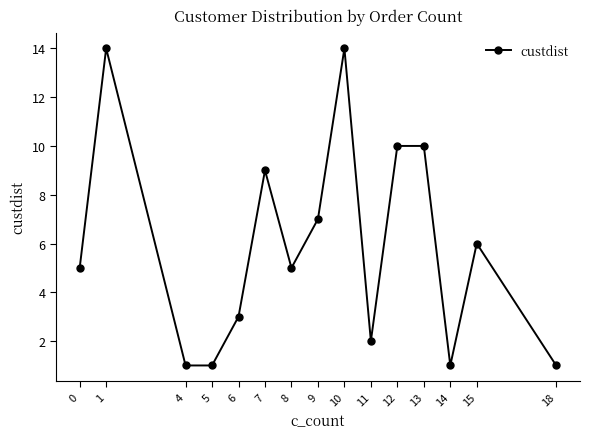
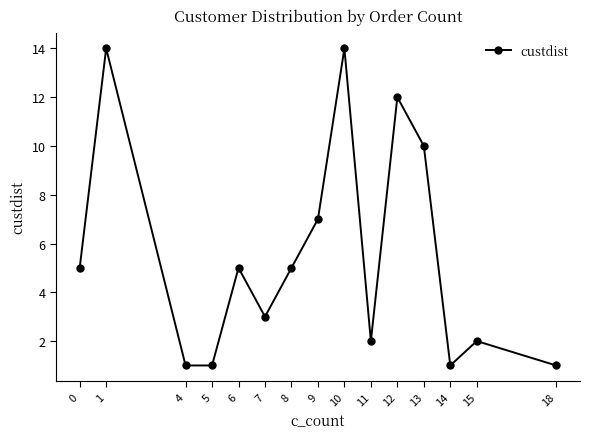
  {
    "0": 5,
    "1": 14,
    "4": 1,
    "5": 1,
-   "6": 3,
-   "7": 9,
+   "6": 5,
+   "7": 3,
    "8": 5,
    "9": 7,
    "10": 14,
    "11": 2,
-   "12": 10,
+   "12": 12,
    "13": 10,
    "14": 1,
-   "15": 6,
+   "15": 2,
    "18": 1
  }
